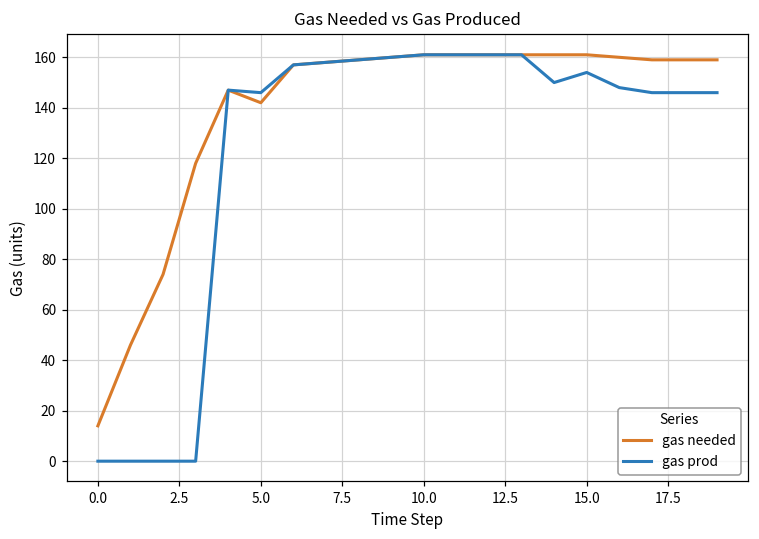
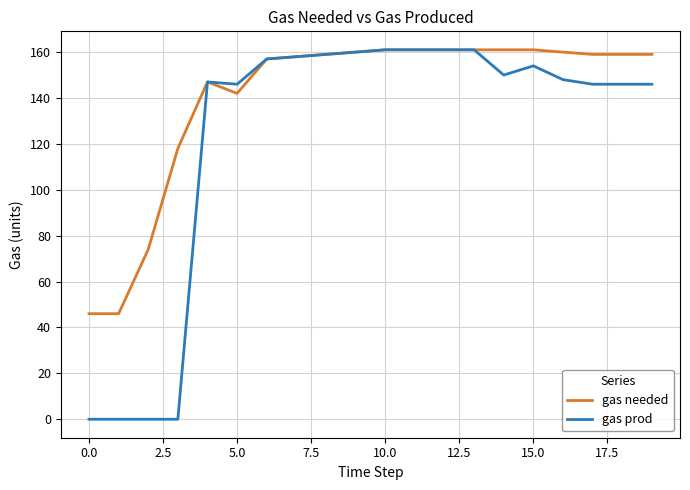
  {
    "gas needed": {
-     "0.0": 14,
+     "0.0": 46,
      "5.0": 142,
      "15.0": 161
    },
    "gas prod": {
      "0.0": 0,
      "5.0": 146,
      "15.0": 154
    }
  }
